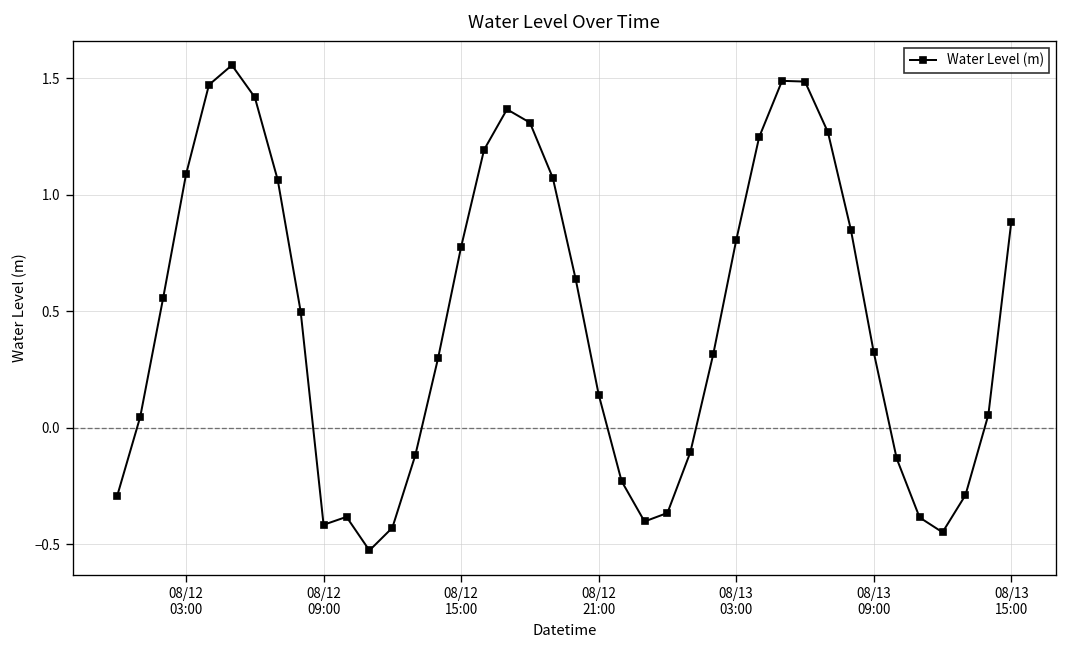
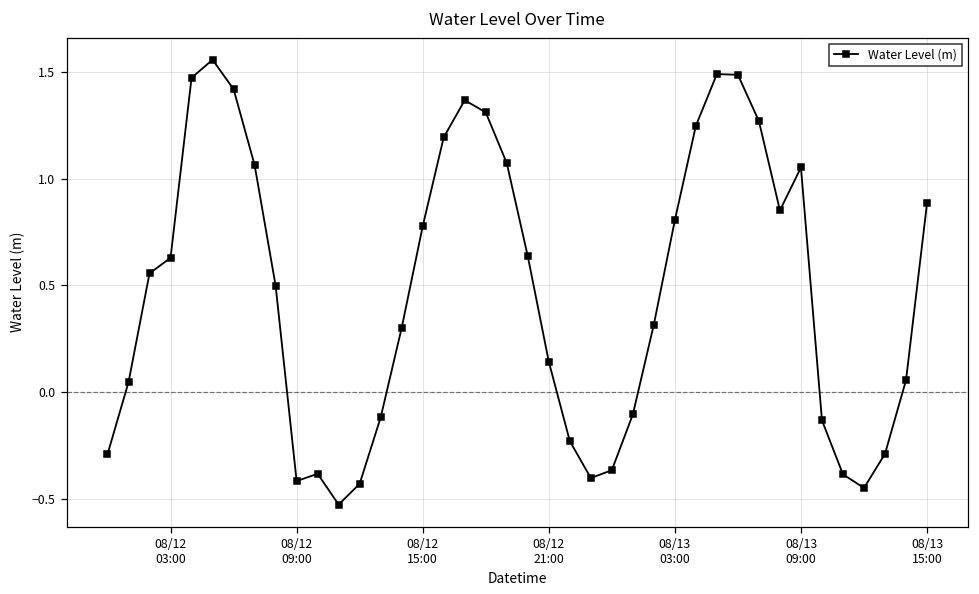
  {
-   "08/12 03:00": 1.09,
+   "08/12 03:00": 0.63,
    "08/12 09:00": -0.42,
    "08/12 15:00": 0.78,
    "08/12 21:00": 0.14,
    "08/13 03:00": 0.80,
-   "08/13 09:00": 0.32,
+   "08/13 09:00": 1.05,
    "08/13 15:00": 0.88
  }
